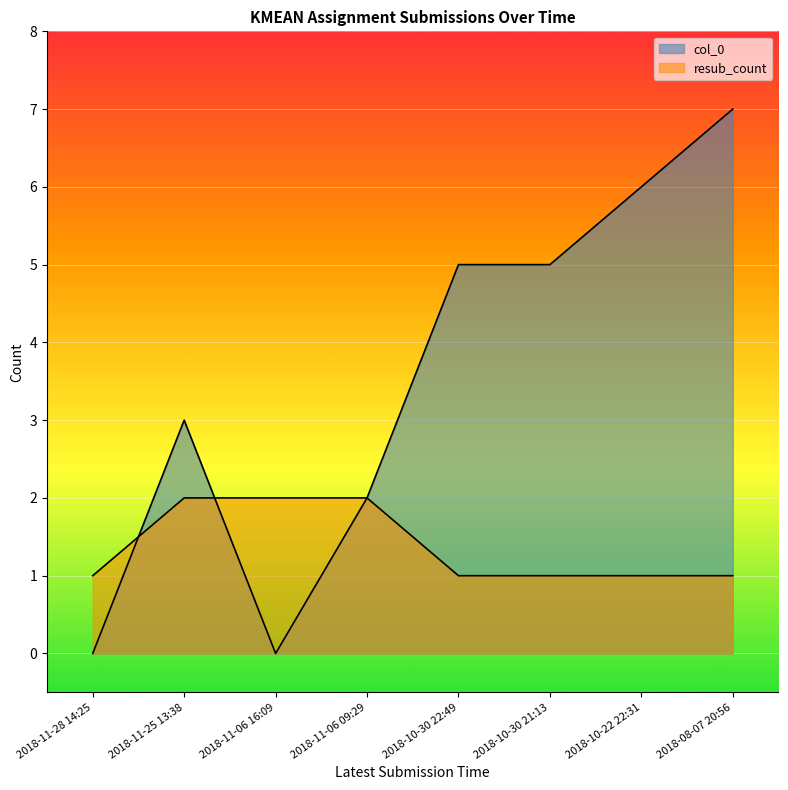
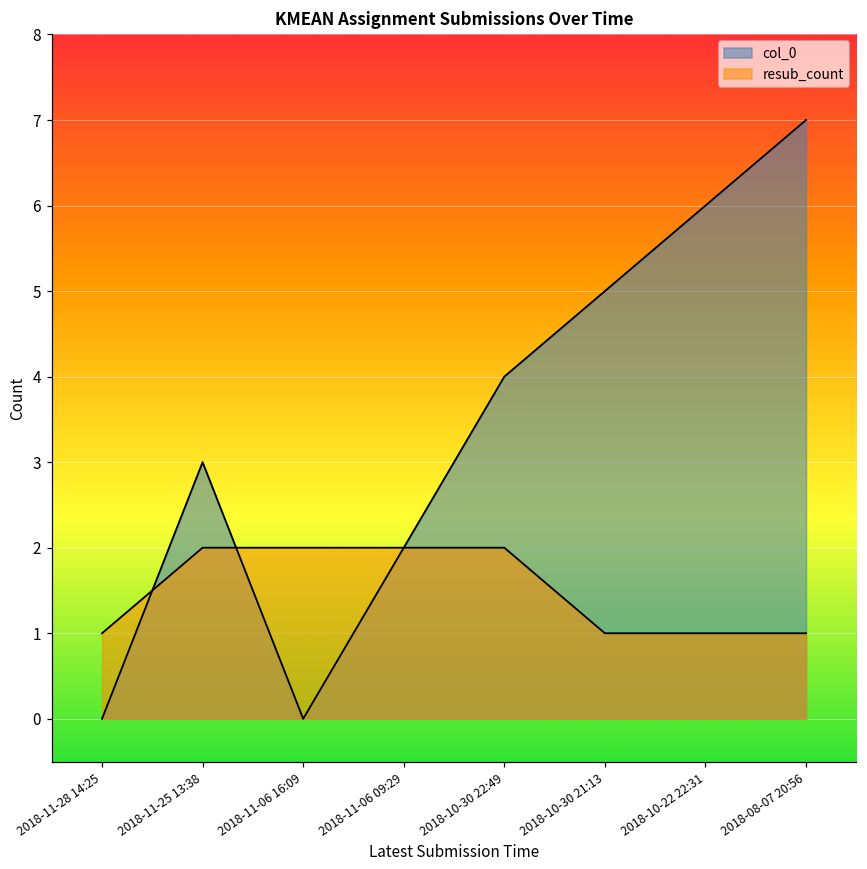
  {
    "col_0": {
      "2018-11-28 14:25": 0,
      "2018-11-25 13:38": 3,
      "2018-11-06 16:09": 0,
-     "2018-10-30 22:49": 5,
+     "2018-10-30 22:49": 4,
      "2018-10-30 21:13": 5,
      "2018-10-22 22:31": 6,
      "2018-08-07 20:56": 7
    },
    "resub_count": {
      "2018-11-28 14:25": 1,
      "2018-11-25 13:38": 2,
      "2018-11-06 16:09": 2,
-     "2018-10-30 22:49": 1,
+     "2018-10-30 22:49": 2,
      "2018-10-30 21:13": 1,
      "2018-10-22 22:31": 1,
      "2018-08-07 20:56": 1
    }
  }
